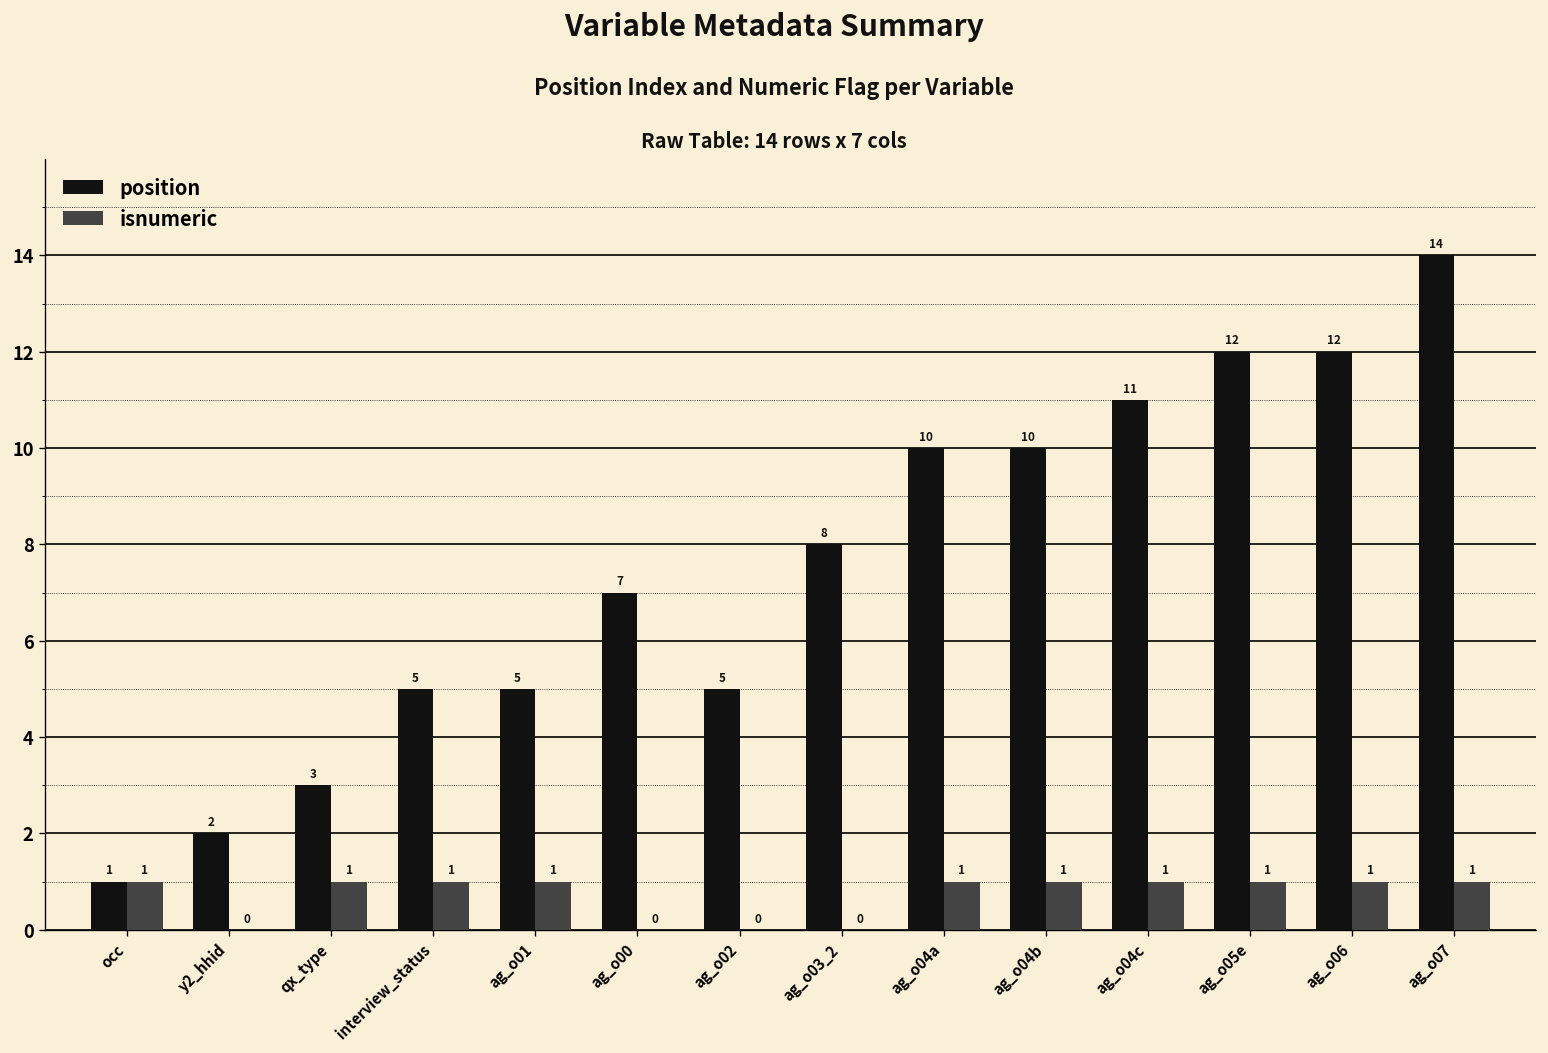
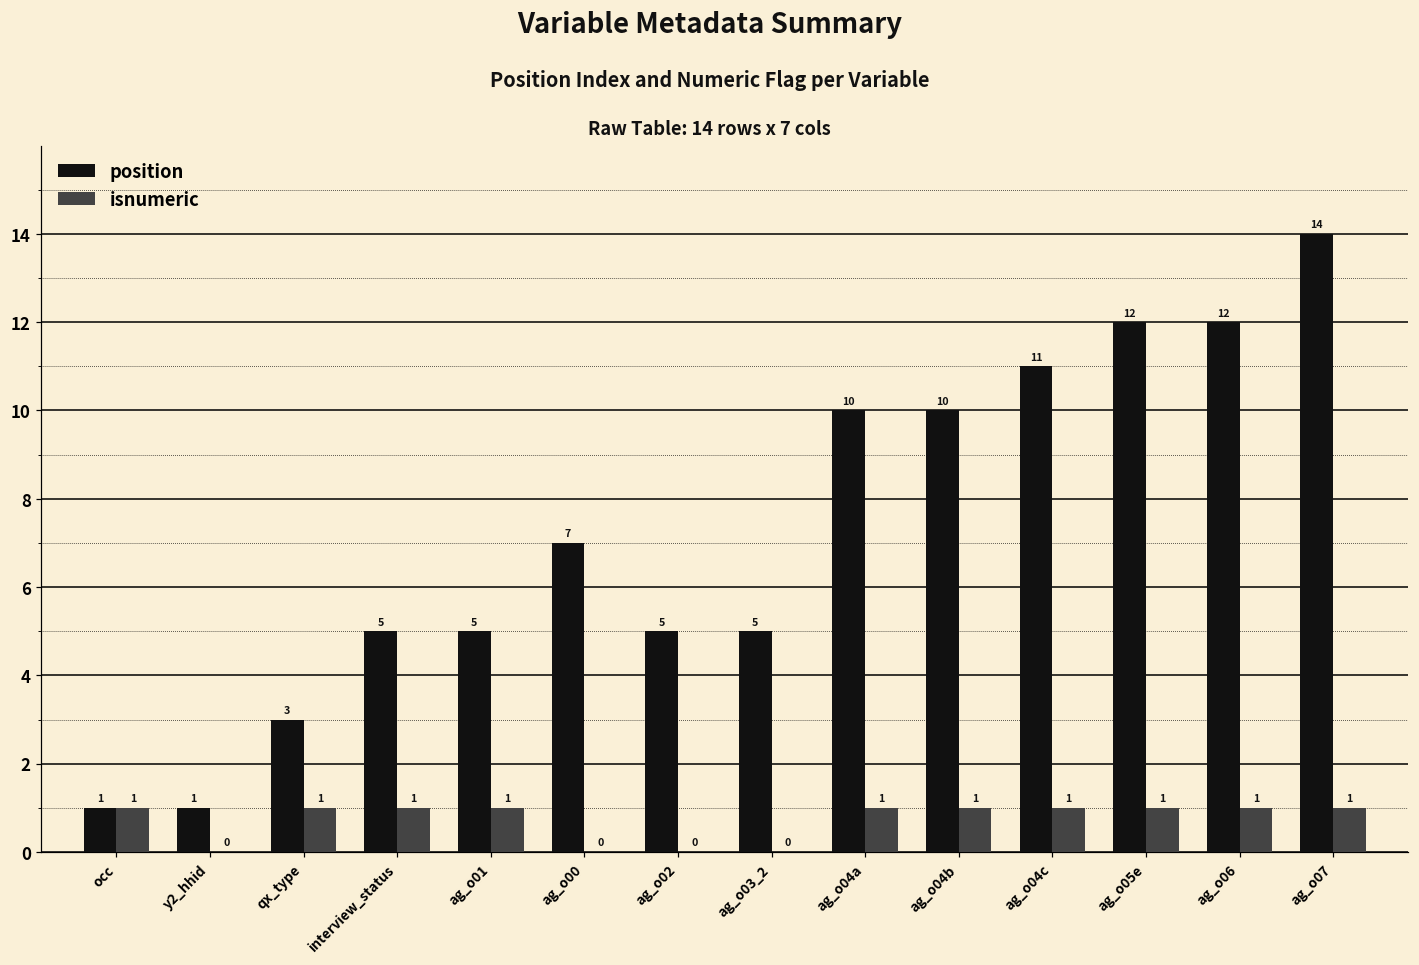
  {
    "position": {
      "occ": 1,
-     "y2_hhid": 2,
+     "y2_hhid": 1,
      "qx_type": 3,
      "interview_status": 5,
      "ag_o01": 5,
      "ag_o00": 7,
      "ag_o02": 5,
-     "ag_o03_2": 8,
+     "ag_o03_2": 5,
      "ag_o04a": 10,
      "ag_o04b": 10,
      "ag_o04c": 11,
      "ag_o05e": 12,
      "ag_o06": 12,
      "ag_o07": 14
    },
    "isnumeric": {
      "occ": 1,
      "y2_hhid": 0,
      "qx_type": 1,
      "interview_status": 1,
      "ag_o01": 1,
      "ag_o00": 0,
      "ag_o02": 0,
      "ag_o03_2": 0,
      "ag_o04a": 1,
      "ag_o04b": 1,
      "ag_o04c": 1,
      "ag_o05e": 1,
      "ag_o06": 1,
      "ag_o07": 1
    }
  }
